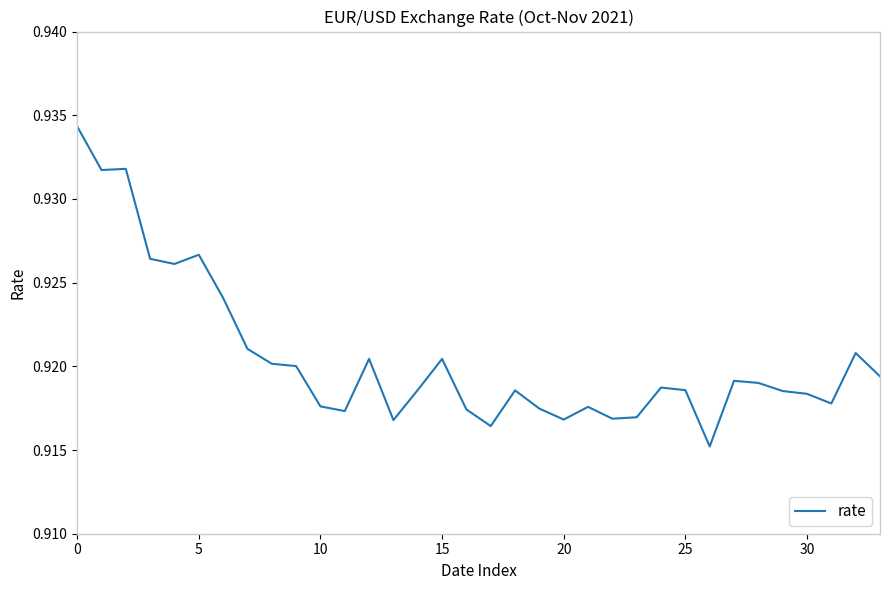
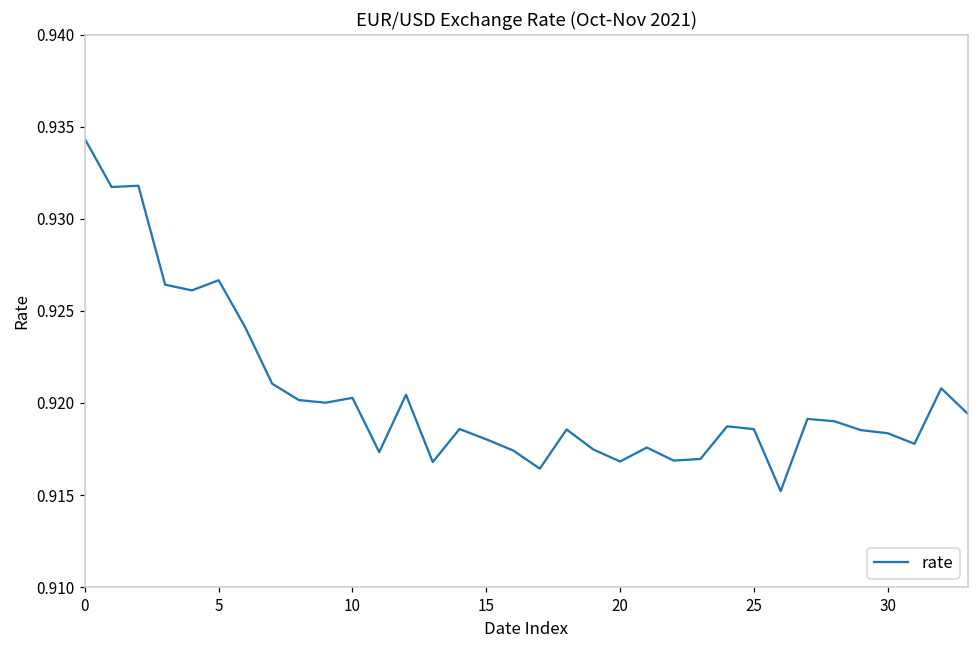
  {
    "0": 0.9343,
    "5": 0.9267,
-   "10": 0.9176,
-   "15": 0.9204,
+   "10": 0.9203,
+   "15": 0.9180,
    "20": 0.9168,
    "25": 0.9186,
    "30": 0.9184
  }
